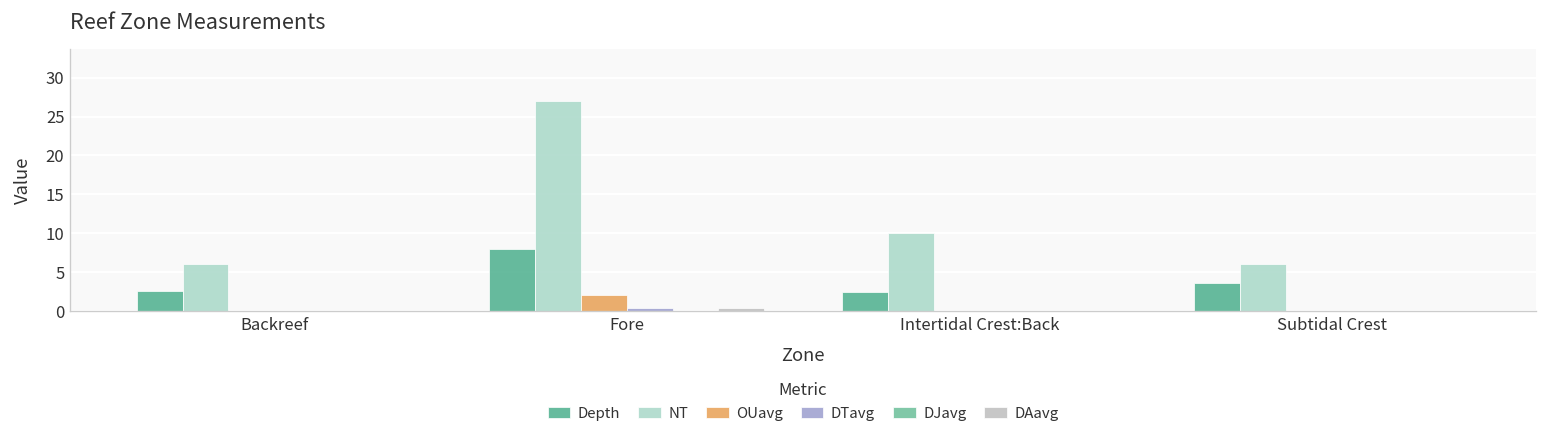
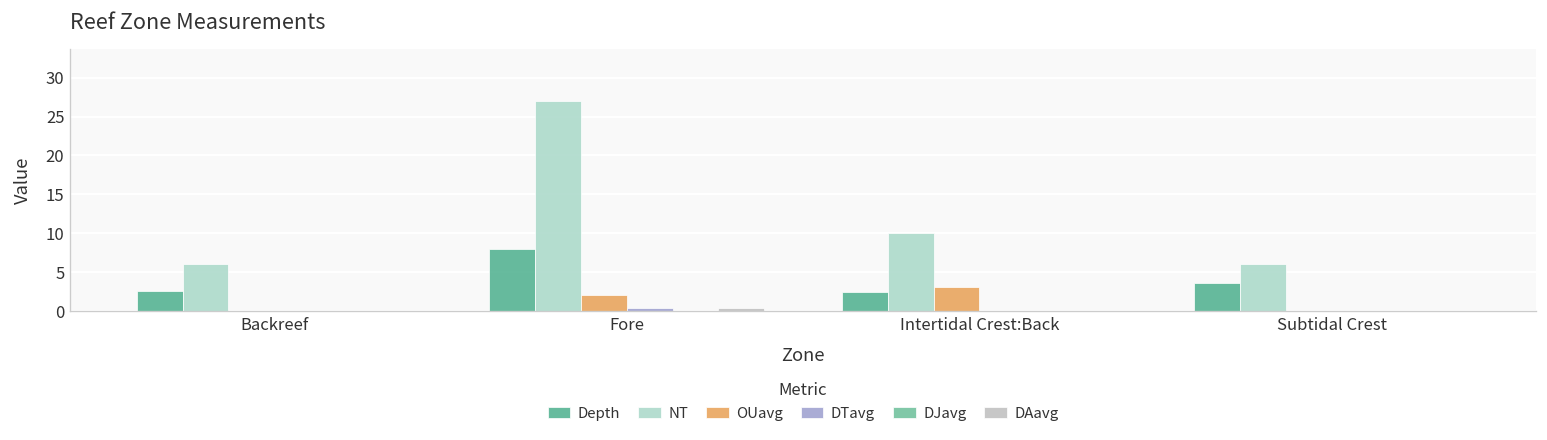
  {
    "OUavg": {
      "Backreef": 0,
      "Fore": 2,
-     "Intertidal Crest:Back": 0,
+     "Intertidal Crest:Back": 3,
      "Subtidal Crest": 0
    }
  }
